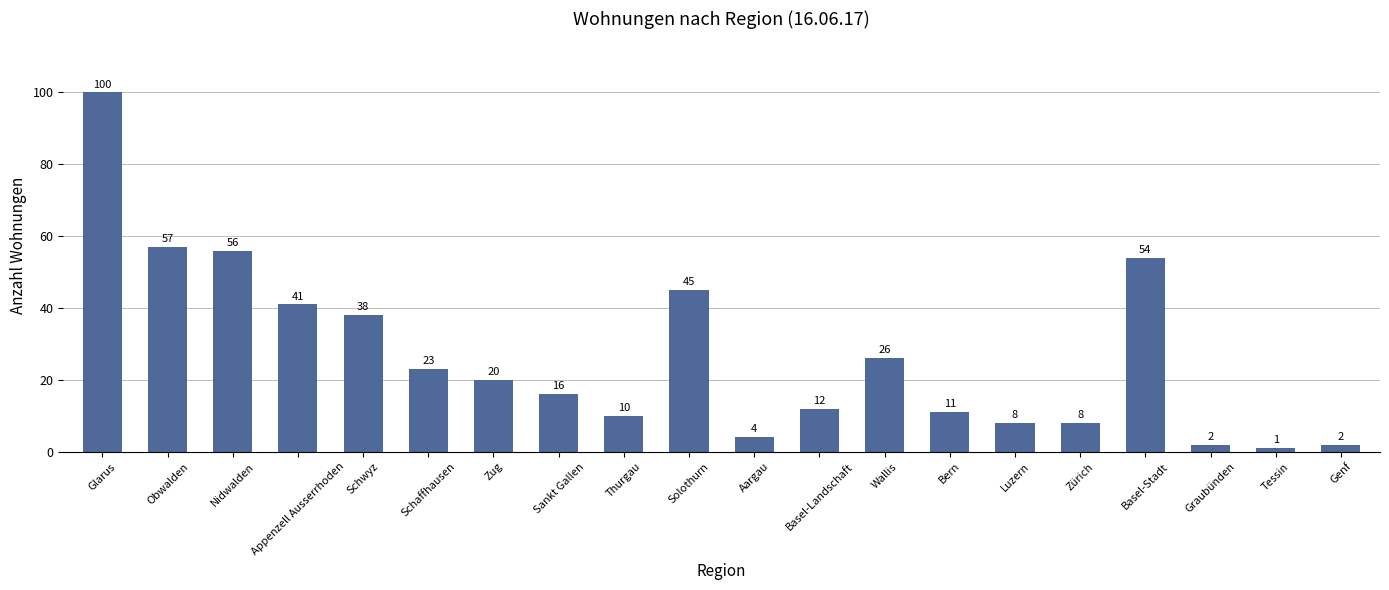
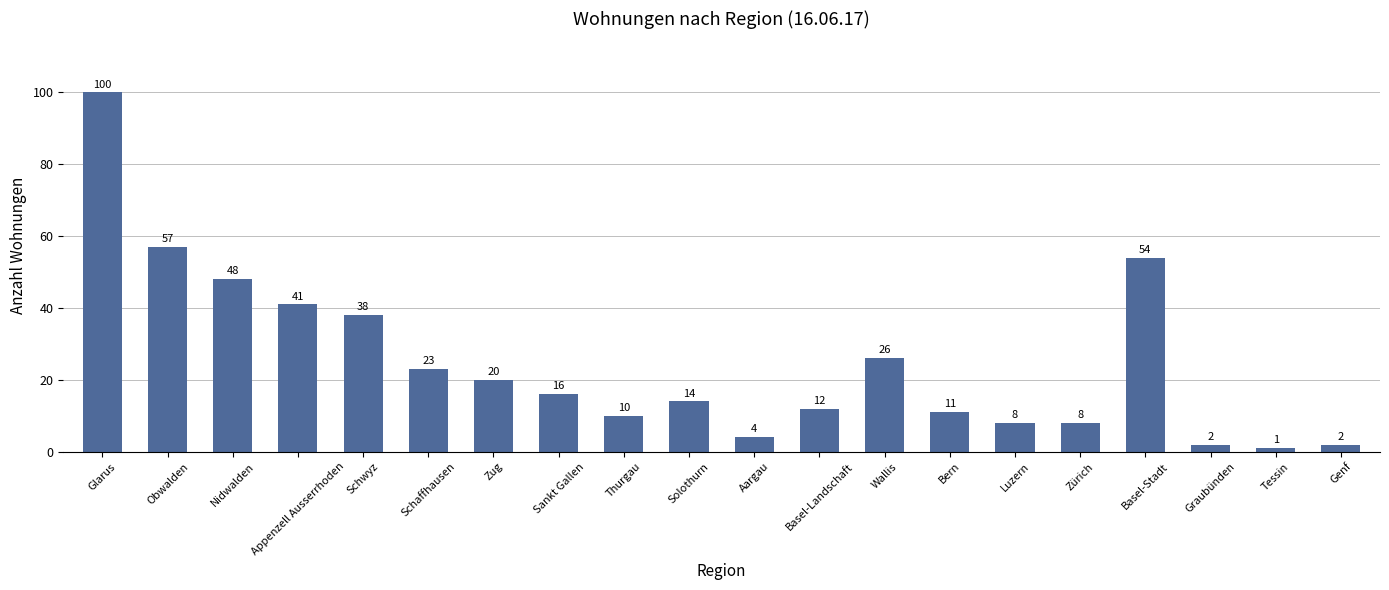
  {
    "Glarus": 100,
    "Obwalden": 57,
-   "Nidwalden": 56,
+   "Nidwalden": 48,
    "Appenzell Ausserrhoden": 41,
    "Schwyz": 38,
    "Schaffhausen": 23,
    "Zug": 20,
    "Sankt Gallen": 16,
    "Thurgau": 10,
-   "Solothurn": 45,
+   "Solothurn": 14,
    "Aargau": 4,
    "Basel-Landschaft": 12,
    "Wallis": 26,
    "Bern": 11,
    "Luzern": 8,
    "Zürich": 8,
    "Basel-Stadt": 54,
    "Graubünden": 2,
    "Tessin": 1,
    "Genf": 2
  }
